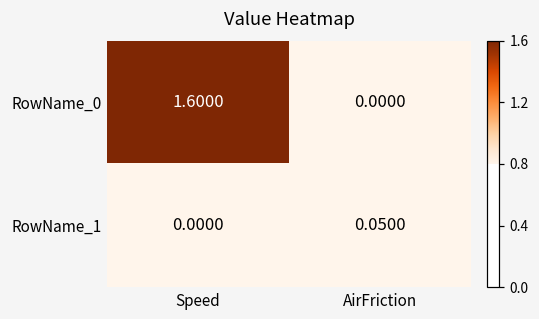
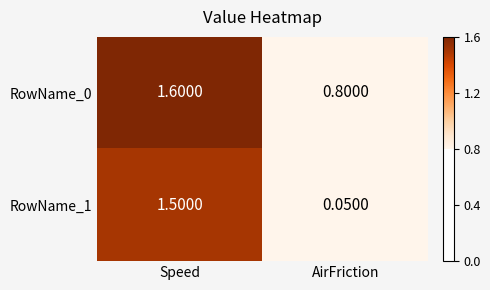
  {
    "RowName_0": {
      "Speed": 1.6000,
-     "AirFriction": 0.0000
+     "AirFriction": 0.8000
    },
    "RowName_1": {
-     "Speed": 0.0000,
+     "Speed": 1.5000,
      "AirFriction": 0.0500
    }
  }
